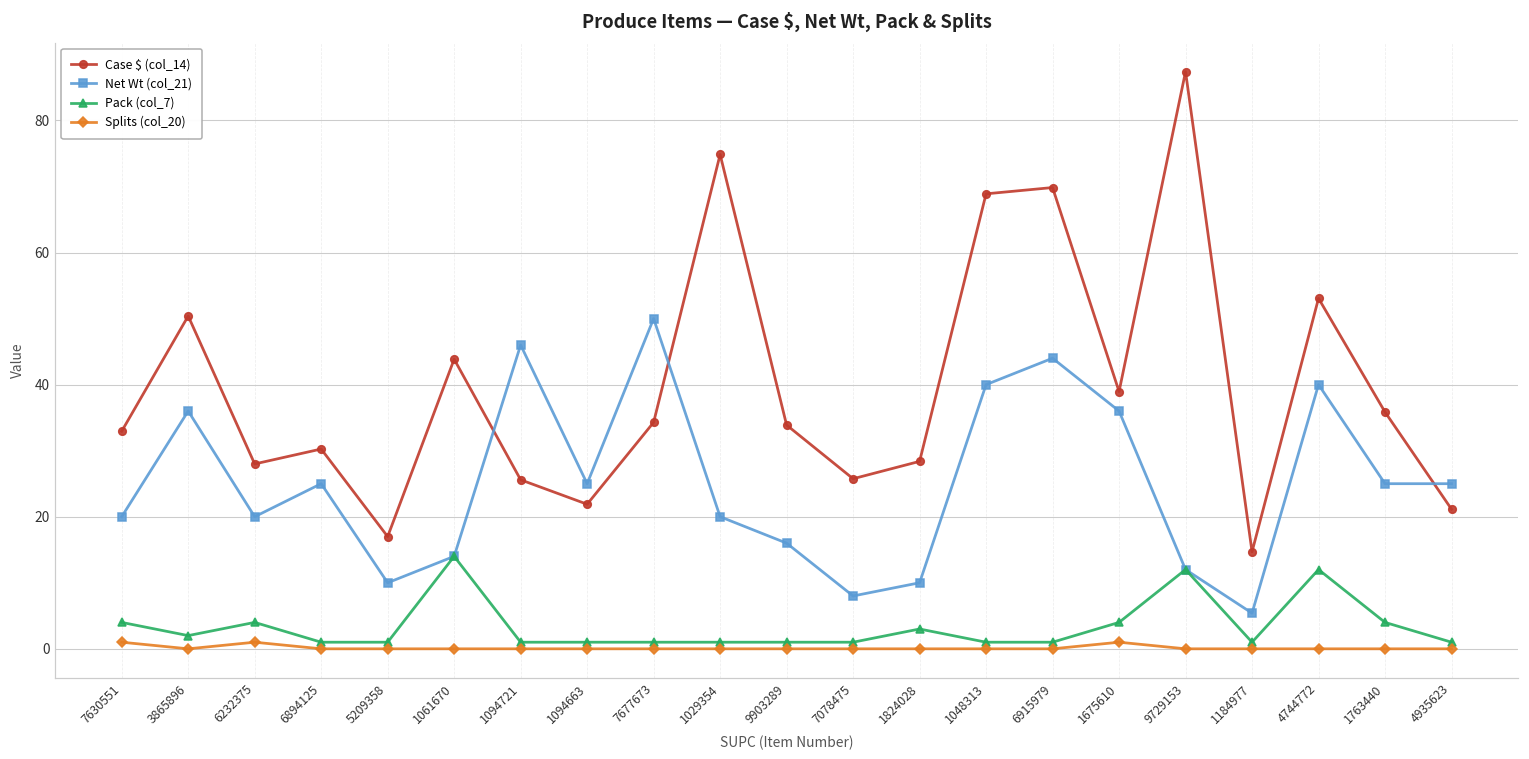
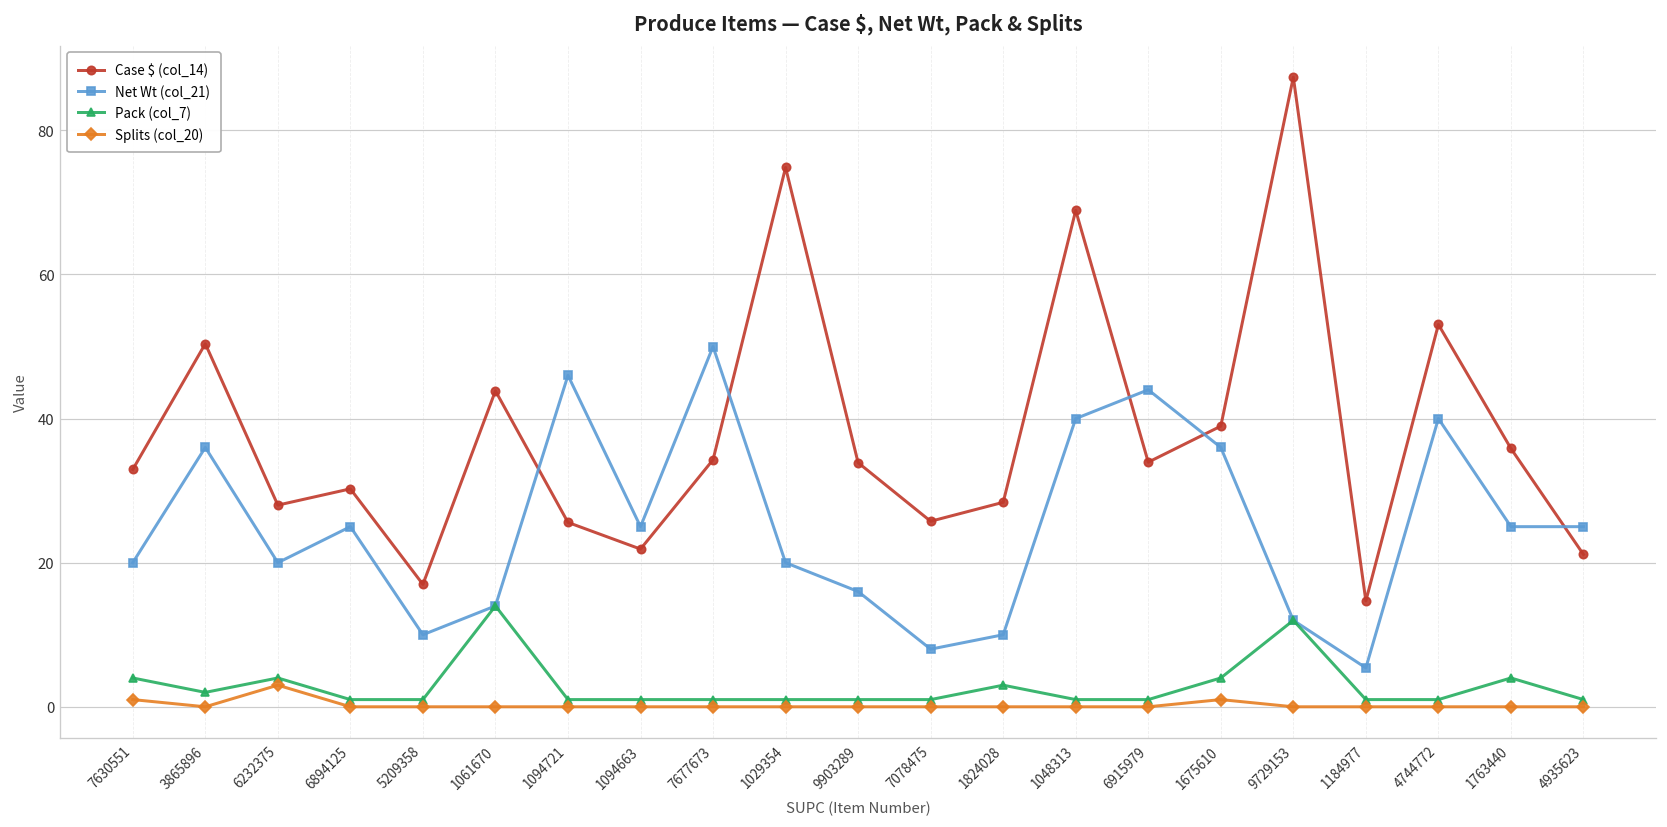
  {
    "Case $ (col_14)": {
      "7630551": 33,
      "3865896": 50,
      "6232375": 28,
      "6894125": 30,
      "5209358": 17,
      "1061670": 44,
      "1094721": 26,
      "1094663": 22,
      "7677673": 34,
      "1029354": 75,
      "9903289": 34,
      "7078475": 26,
      "1824028": 28,
      "1048313": 69,
-     "6915979": 70,
+     "6915979": 34,
      "1675610": 39,
      "9729153": 87,
      "1184977": 15,
      "4744772": 53,
      "1763440": 36,
      "4935623": 21
    },
    "Net Wt (col_21)": {
      "7630551": 20,
      "3865896": 36,
      "6232375": 20,
      "6894125": 25,
      "5209358": 10,
      "1094721": 46,
      "1094663": 25,
      "7677673": 50,
      "1029354": 20,
      "9903289": 16,
      "7078475": 8,
      "1824028": 10,
      "1048313": 40,
      "6915979": 44,
      "1675610": 36,
      "1184977": 5,
      "4744772": 40,
      "1763440": 25,
      "4935623": 25
    },
    "Pack (col_7)": {
      "7630551": 4,
      "3865896": 2,
      "6232375": 4,
      "6894125": 1,
      "5209358": 1,
      "1094721": 1,
      "1094663": 1,
      "7677673": 1,
      "1029354": 1,
      "9903289": 1,
      "7078475": 1,
      "1824028": 3,
      "1048313": 1,
      "6915979": 1,
      "1675610": 4,
      "1184977": 1,
-     "4744772": 12,
+     "4744772": 1,
      "1763440": 4,
      "4935623": 1
    },
    "Splits (col_20)": {
      "7630551": 1,
      "3865896": 0,
-     "6232375": 1,
+     "6232375": 3,
      "6894125": 0,
      "5209358": 0,
      "1061670": 0,
      "1094721": 0,
      "1094663": 0,
      "7677673": 0,
      "1029354": 0,
      "9903289": 0,
      "7078475": 0,
      "1824028": 0,
      "1048313": 0,
      "6915979": 0,
      "1675610": 1,
      "9729153": 0,
      "1184977": 0,
      "4744772": 0,
      "1763440": 0,
      "4935623": 0
    }
  }
